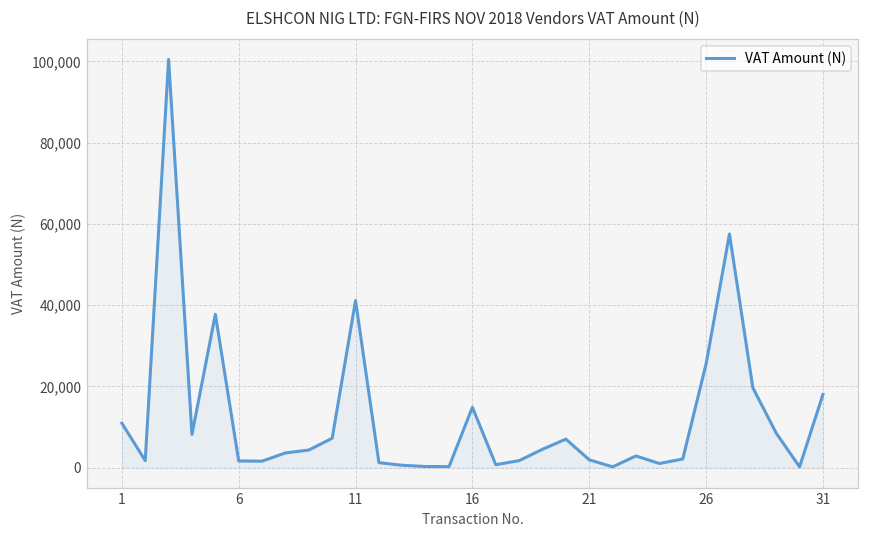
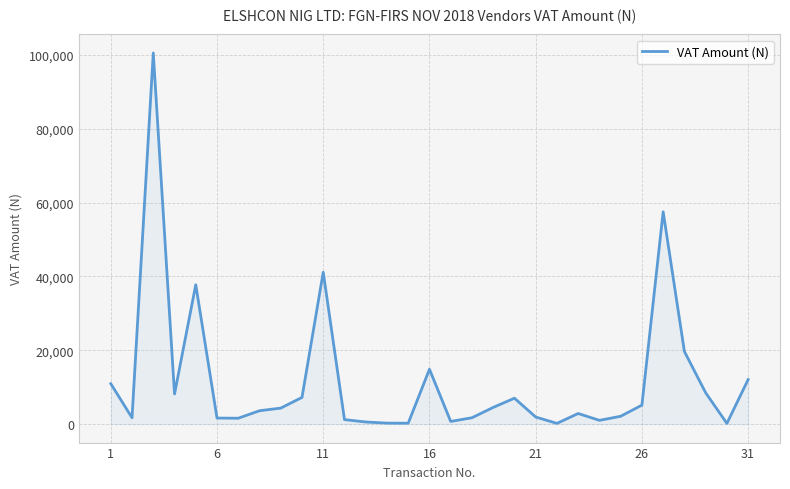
  {
    "1": "11,000",
    "6": "2,000",
    "11": "41,000",
    "16": "15,000",
    "21": "2,000",
-   "26": "26,000",
-   "31": "18,000"
+   "26": "5,000",
+   "31": "12,000"
  }
